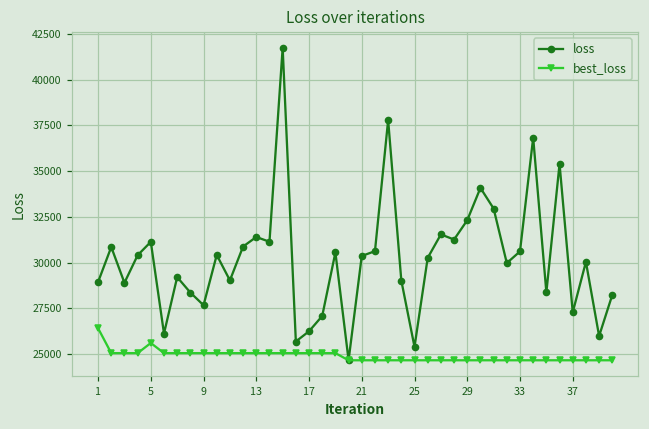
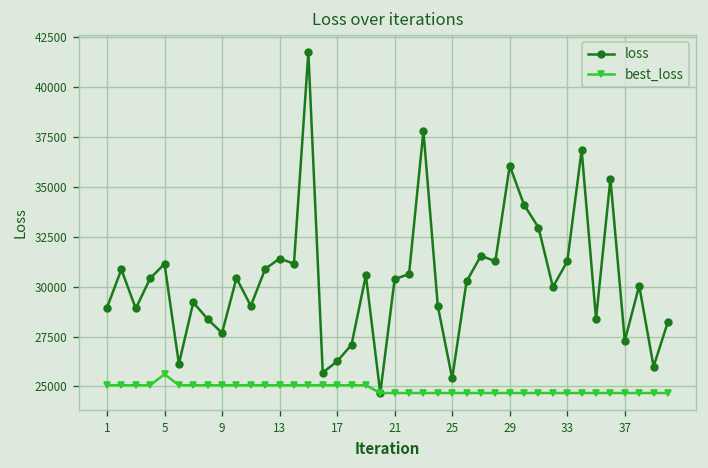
  {
    "loss": {
      "1": 28900,
      "5": 31100,
      "9": 27700,
      "13": 31400,
      "17": 26300,
      "21": 30400,
      "25": 25400,
-     "29": 32300,
-     "33": 30600,
+     "29": 36100,
+     "33": 31300,
      "37": 27300
    },
    "best_loss": {
-     "1": 26400,
+     "1": 25100,
      "5": 25600,
      "9": 25100,
      "13": 25100,
      "17": 25100,
      "21": 24700,
      "25": 24700,
      "29": 24700,
      "33": 24700,
      "37": 24700
    }
  }
